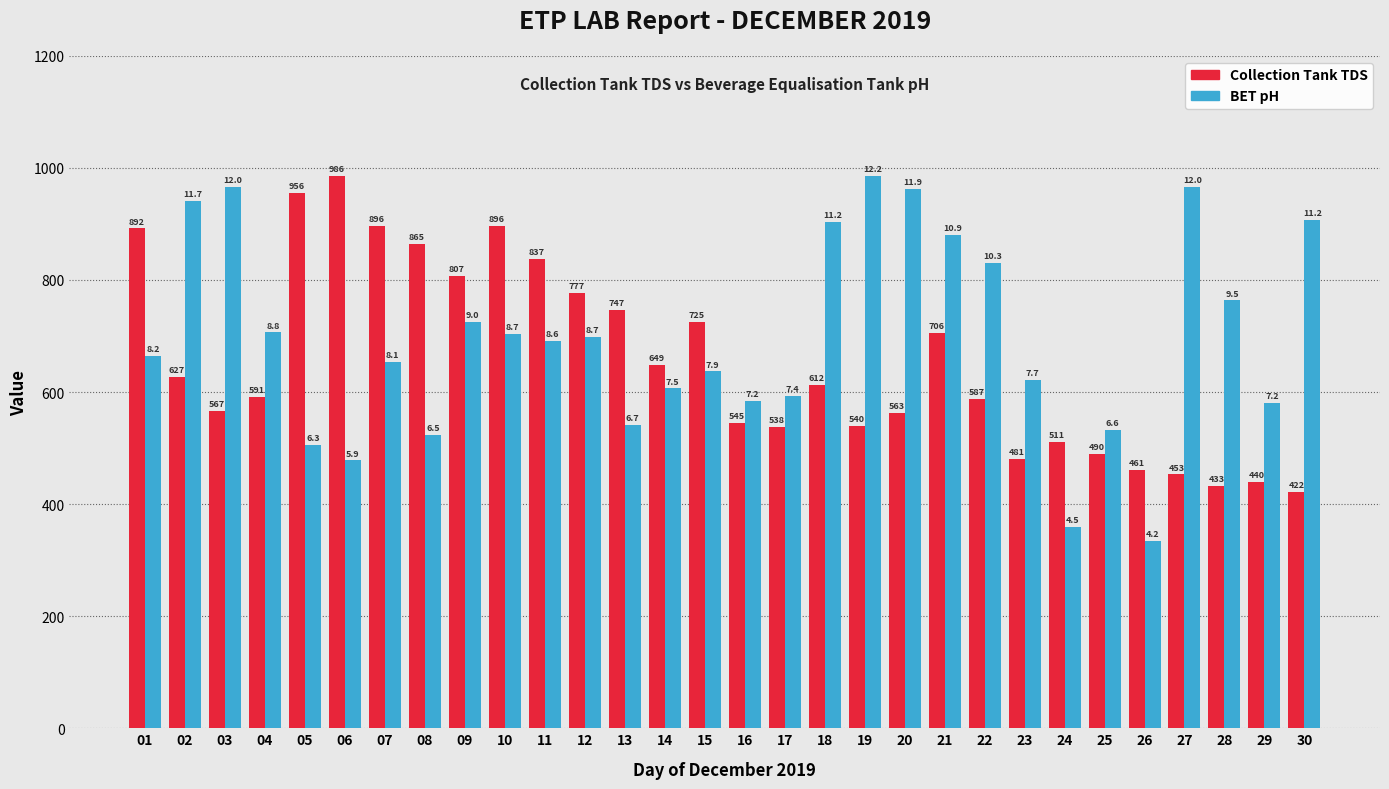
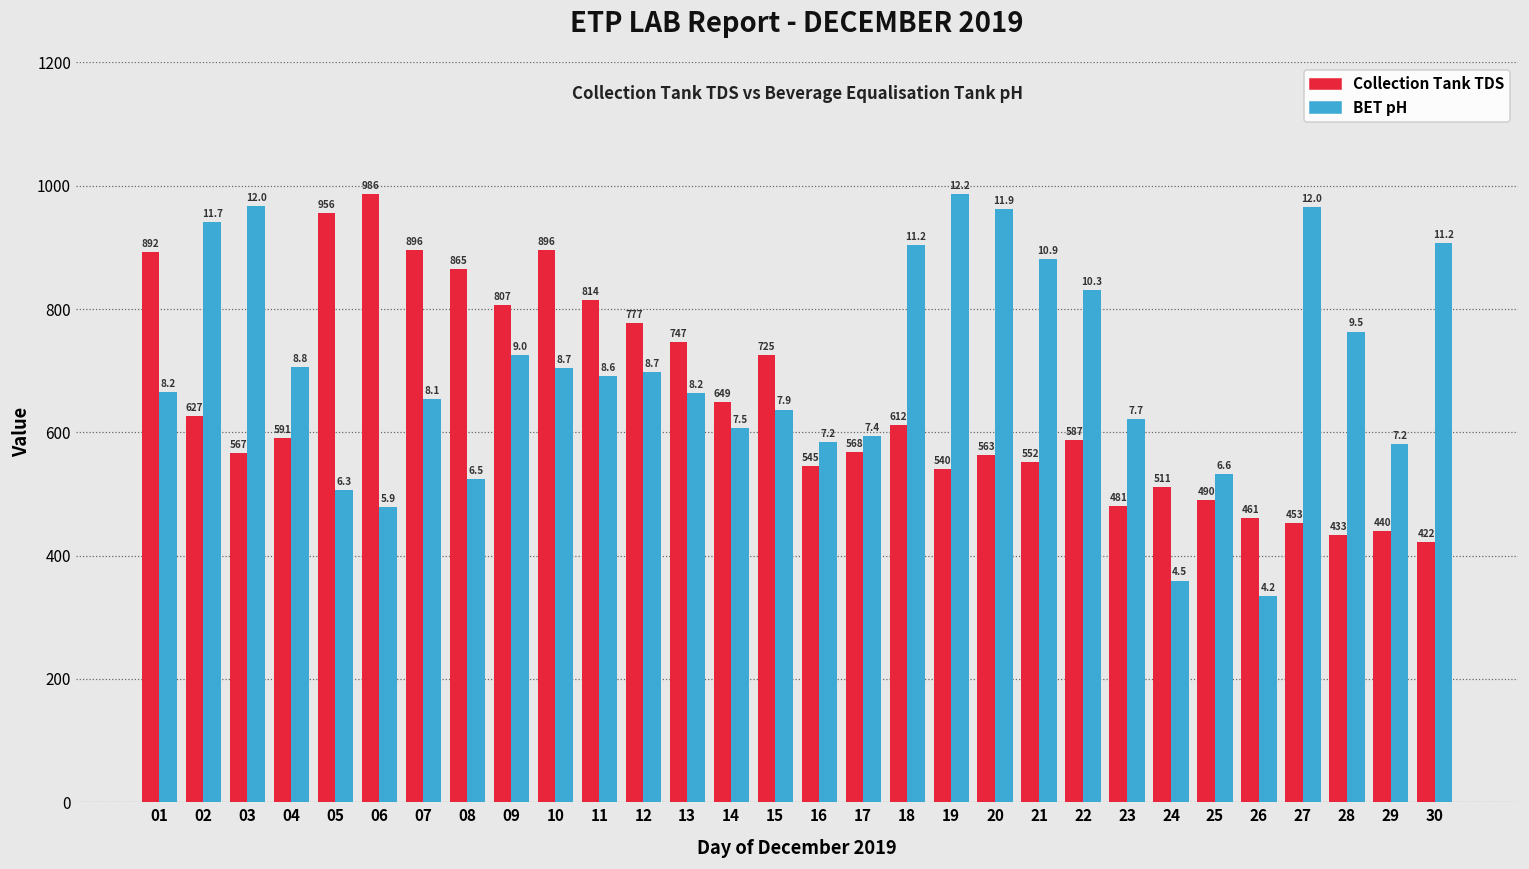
  {
    "Collection Tank TDS": {
      "01": 892,
      "02": 627,
      "03": 567,
      "04": 591,
      "05": 956,
      "06": 986,
      "07": 896,
      "08": 865,
      "09": 807,
      "10": 896,
-     "11": 837,
+     "11": 814,
      "12": 777,
      "13": 747,
      "14": 649,
      "15": 725,
      "16": 545,
-     "17": 538,
+     "17": 568,
      "18": 612,
      "19": 540,
      "20": 563,
-     "21": 706,
+     "21": 552,
      "22": 587,
      "23": 481,
      "24": 511,
      "25": 490,
      "26": 461,
      "27": 453,
      "28": 433,
      "29": 440,
      "30": 422
    },
    "BET pH": {
-     "13": 6.7
+     "13": 8.2
    }
  }
